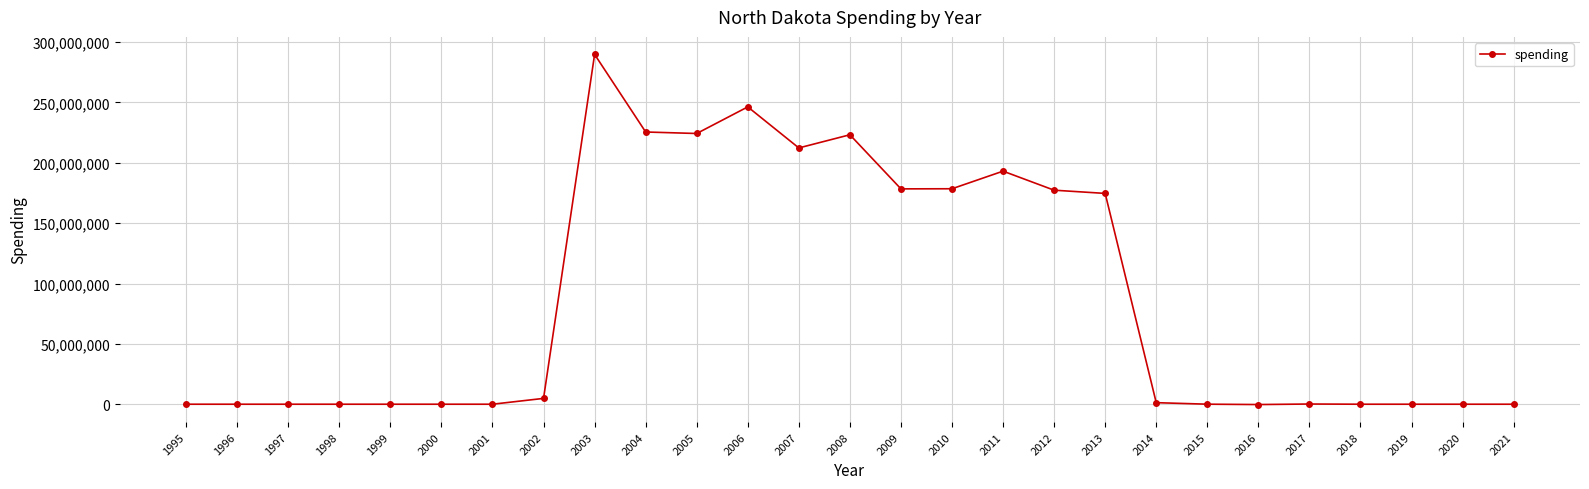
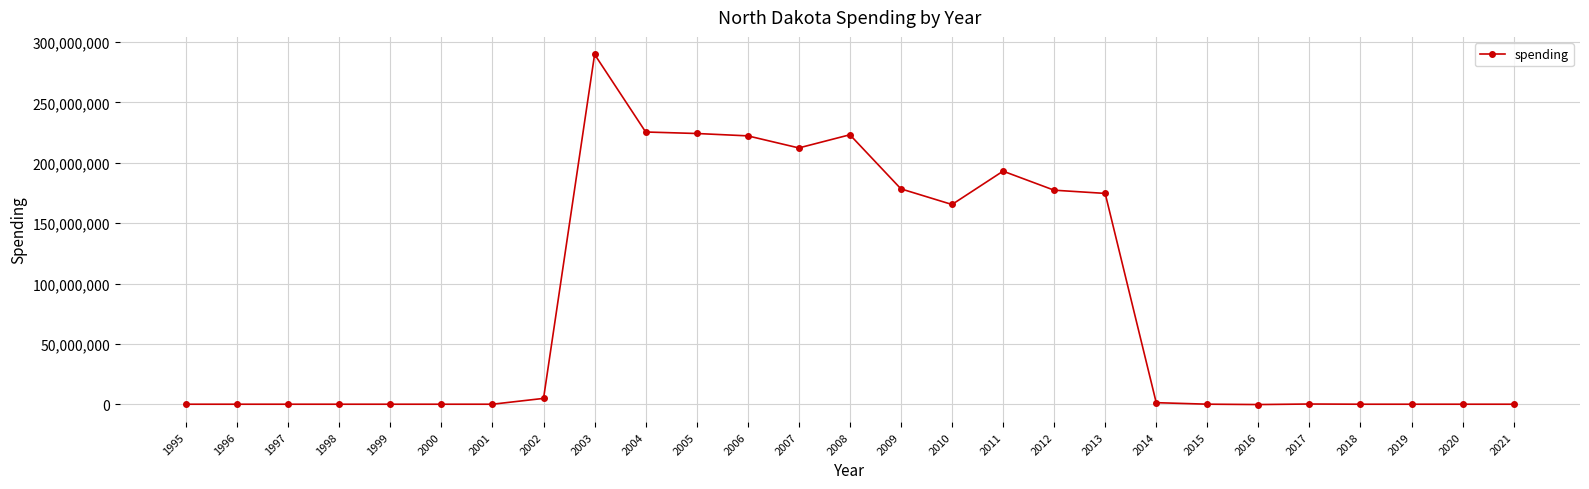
  {
    "1995": "0",
    "1996": "0",
    "1997": "0",
    "1998": "0",
    "1999": "0",
    "2000": "0",
    "2001": "0",
    "2002": "5,000,000",
    "2003": "290,000,000",
    "2004": "226,000,000",
    "2005": "224,000,000",
-   "2006": "246,000,000",
+   "2006": "222,000,000",
    "2007": "212,000,000",
    "2008": "223,000,000",
    "2009": "178,000,000",
-   "2010": "178,000,000",
+   "2010": "165,000,000",
    "2011": "193,000,000",
    "2012": "177,000,000",
    "2013": "175,000,000",
    "2014": "1,000,000",
    "2015": "0",
    "2016": "0",
    "2017": "0",
    "2018": "0",
    "2019": "0",
    "2020": "0",
    "2021": "0"
  }
